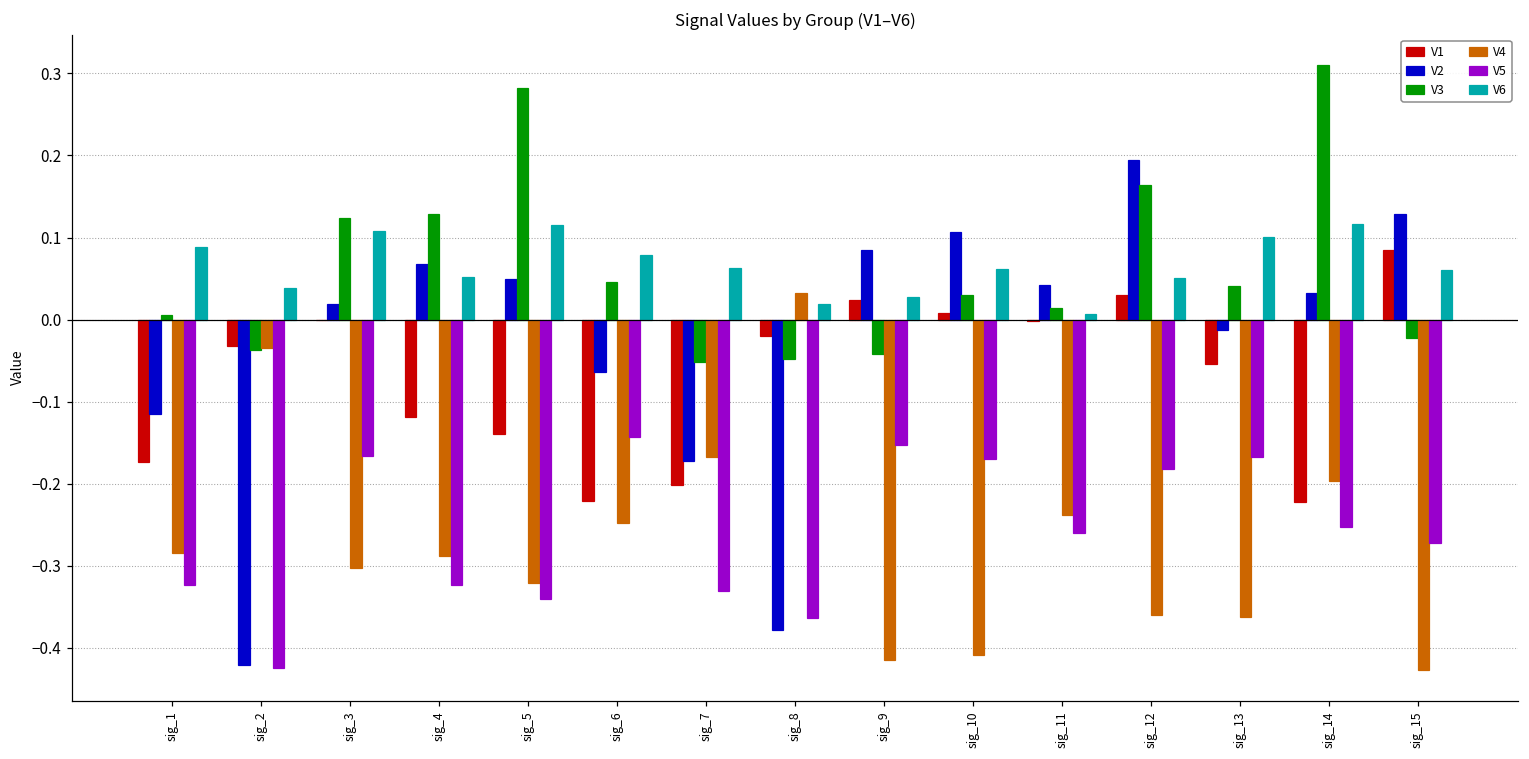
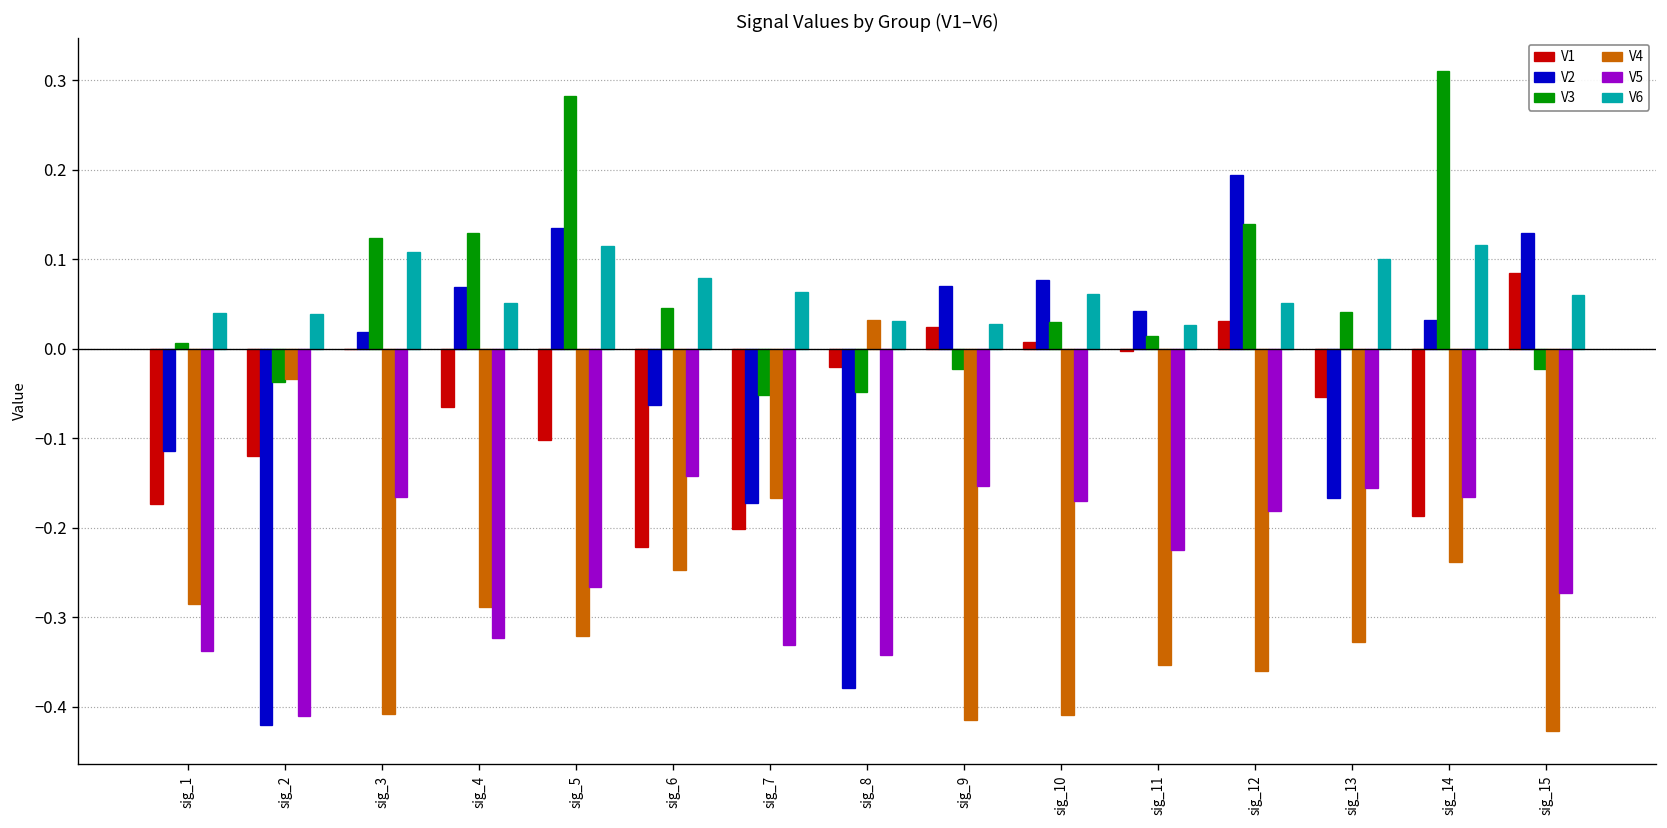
  {
    "V1": {
      "sig_1": -0.17,
-     "sig_2": -0.03,
-     "sig_4": -0.12,
-     "sig_5": -0.14,
+     "sig_2": -0.12,
+     "sig_4": -0.06,
+     "sig_5": -0.10,
      "sig_6": -0.22,
      "sig_7": -0.20,
      "sig_8": -0.02,
      "sig_9": 0.02,
      "sig_10": 0.01,
      "sig_12": 0.03,
      "sig_13": -0.05,
-     "sig_14": -0.22,
+     "sig_14": -0.19,
      "sig_15": 0.08
    },
    "V2": {
      "sig_1": -0.11,
      "sig_2": -0.42,
      "sig_3": 0.02,
      "sig_4": 0.07,
-     "sig_5": 0.05,
+     "sig_5": 0.14,
      "sig_6": -0.06,
      "sig_7": -0.17,
      "sig_8": -0.38,
-     "sig_9": 0.09,
-     "sig_10": 0.11,
+     "sig_9": 0.07,
+     "sig_10": 0.08,
      "sig_11": 0.04,
      "sig_12": 0.19,
-     "sig_13": -0.01,
+     "sig_13": -0.17,
      "sig_14": 0.03,
      "sig_15": 0.13
    },
    "V3": {
      "sig_1": 0.01,
      "sig_2": -0.04,
      "sig_3": 0.12,
      "sig_4": 0.13,
      "sig_5": 0.28,
      "sig_6": 0.05,
      "sig_7": -0.05,
      "sig_8": -0.05,
-     "sig_9": -0.04,
+     "sig_9": -0.02,
      "sig_10": 0.03,
      "sig_11": 0.01,
-     "sig_12": 0.16,
+     "sig_12": 0.14,
      "sig_13": 0.04,
      "sig_14": 0.31,
      "sig_15": -0.02
    },
    "V4": {
      "sig_1": -0.28,
      "sig_2": -0.03,
-     "sig_3": -0.30,
+     "sig_3": -0.41,
      "sig_4": -0.29,
      "sig_5": -0.32,
      "sig_6": -0.25,
      "sig_7": -0.17,
      "sig_8": 0.03,
      "sig_9": -0.41,
      "sig_10": -0.41,
-     "sig_11": -0.24,
+     "sig_11": -0.35,
      "sig_12": -0.36,
-     "sig_13": -0.36,
-     "sig_14": -0.20,
+     "sig_13": -0.33,
+     "sig_14": -0.24,
      "sig_15": -0.43
    },
    "V5": {
-     "sig_1": -0.32,
-     "sig_2": -0.42,
+     "sig_1": -0.34,
+     "sig_2": -0.41,
      "sig_3": -0.17,
      "sig_4": -0.32,
-     "sig_5": -0.34,
+     "sig_5": -0.27,
      "sig_6": -0.14,
      "sig_7": -0.33,
-     "sig_8": -0.36,
+     "sig_8": -0.34,
      "sig_9": -0.15,
      "sig_10": -0.17,
-     "sig_11": -0.26,
+     "sig_11": -0.22,
      "sig_12": -0.18,
-     "sig_13": -0.17,
-     "sig_14": -0.25,
+     "sig_13": -0.16,
+     "sig_14": -0.17,
      "sig_15": -0.27
    },
    "V6": {
-     "sig_1": 0.09,
+     "sig_1": 0.04,
      "sig_2": 0.04,
      "sig_3": 0.11,
      "sig_4": 0.05,
      "sig_5": 0.11,
      "sig_6": 0.08,
      "sig_7": 0.06,
-     "sig_8": 0.02,
+     "sig_8": 0.03,
      "sig_9": 0.03,
      "sig_10": 0.06,
-     "sig_11": 0.01,
+     "sig_11": 0.03,
      "sig_12": 0.05,
      "sig_13": 0.10,
      "sig_14": 0.12,
      "sig_15": 0.06
    }
  }
